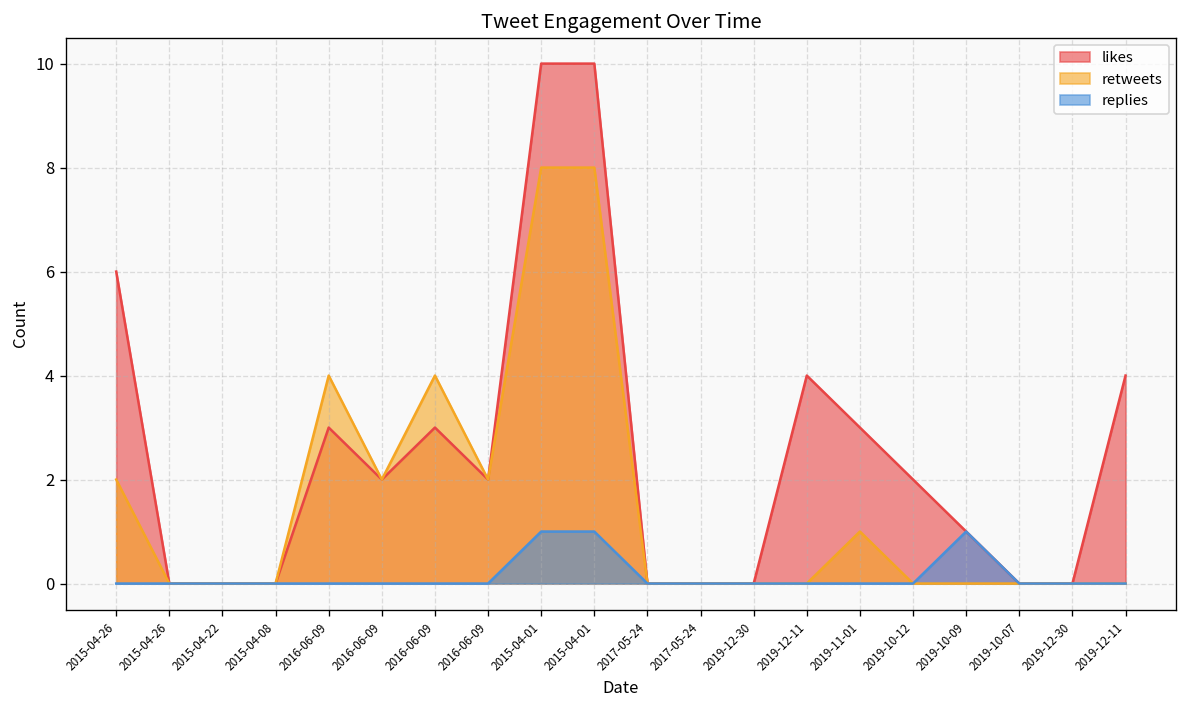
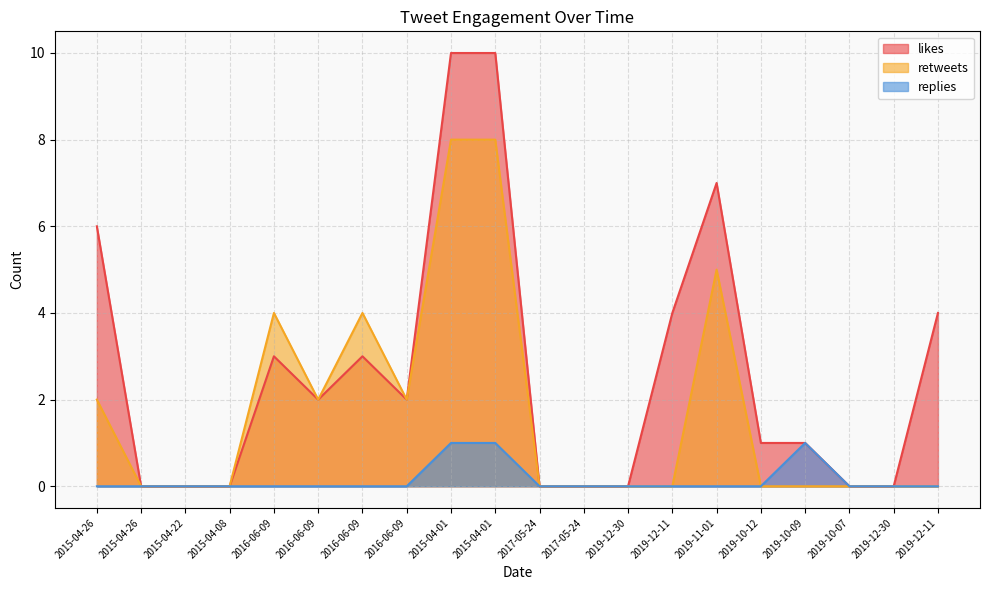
  {
    "likes": {
-     "2019-11-01": 3,
-     "2019-10-12": 2
+     "2019-11-01": 7,
+     "2019-10-12": 1
    },
    "retweets": {
-     "2019-11-01": 1,
+     "2019-11-01": 5,
      "2019-10-09": 0
    },
    "replies": {
      "2019-11-01": 0
    }
  }
